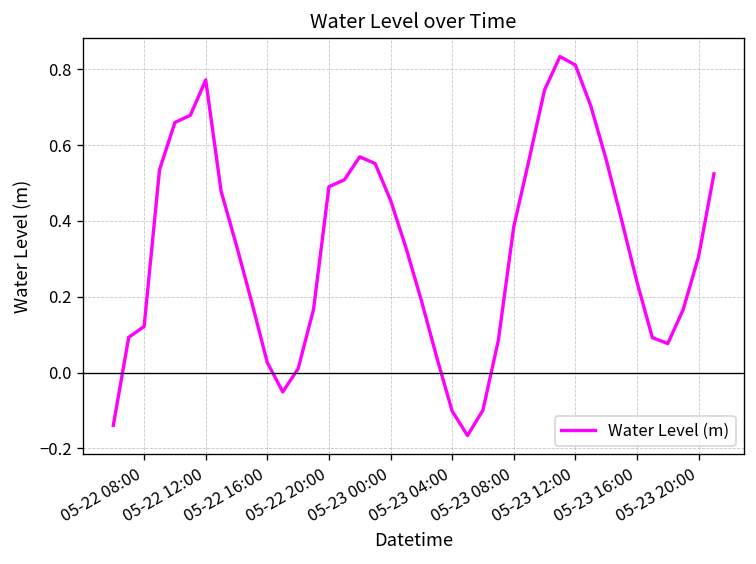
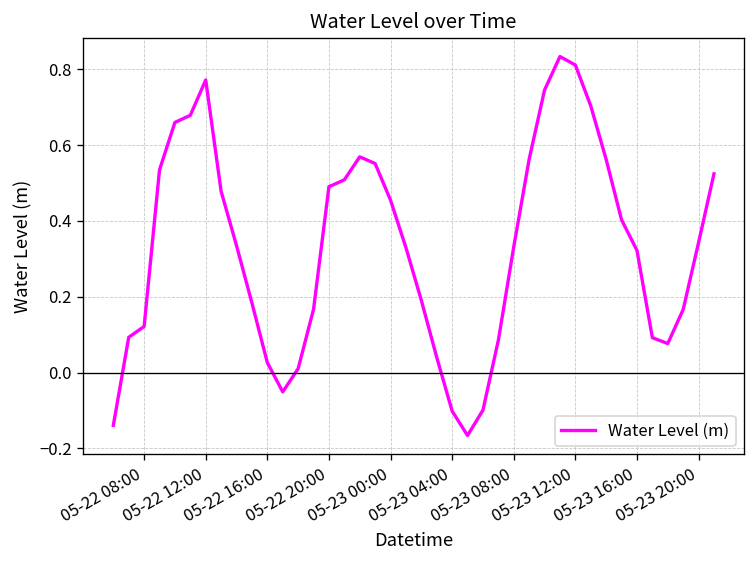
  {
    "05-22 08:00": 0.12,
    "05-22 12:00": 0.77,
    "05-22 16:00": 0.03,
    "05-22 20:00": 0.49,
    "05-23 00:00": 0.45,
    "05-23 04:00": -0.10,
-   "05-23 08:00": 0.38,
+   "05-23 08:00": 0.33,
    "05-23 12:00": 0.81,
-   "05-23 16:00": 0.24,
-   "05-23 20:00": 0.31
+   "05-23 16:00": 0.32,
+   "05-23 20:00": 0.34
  }
